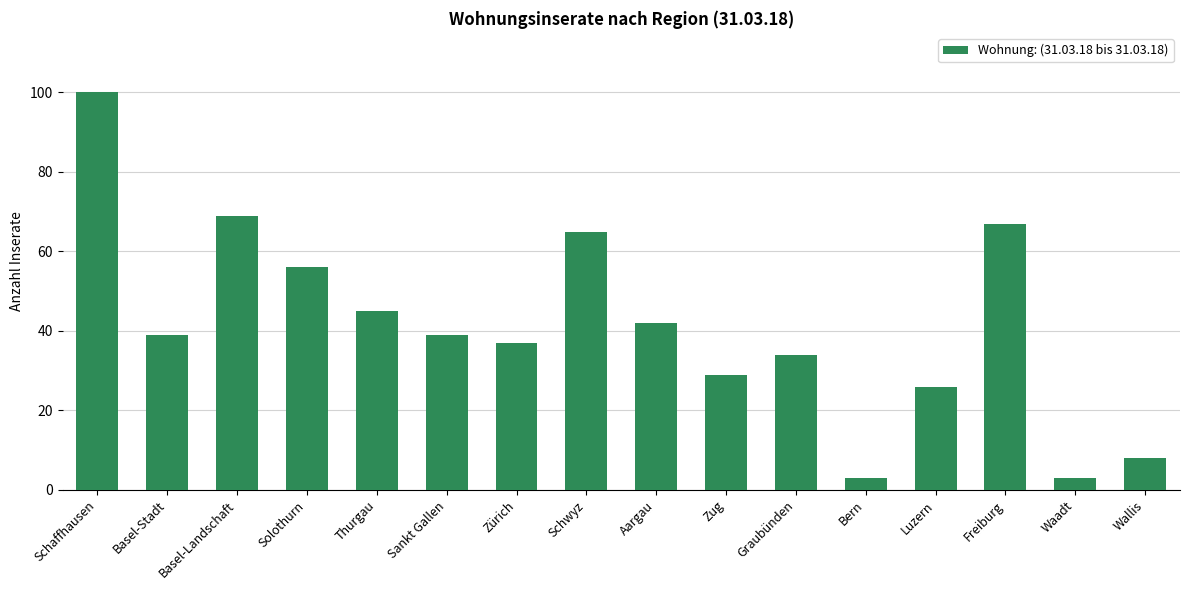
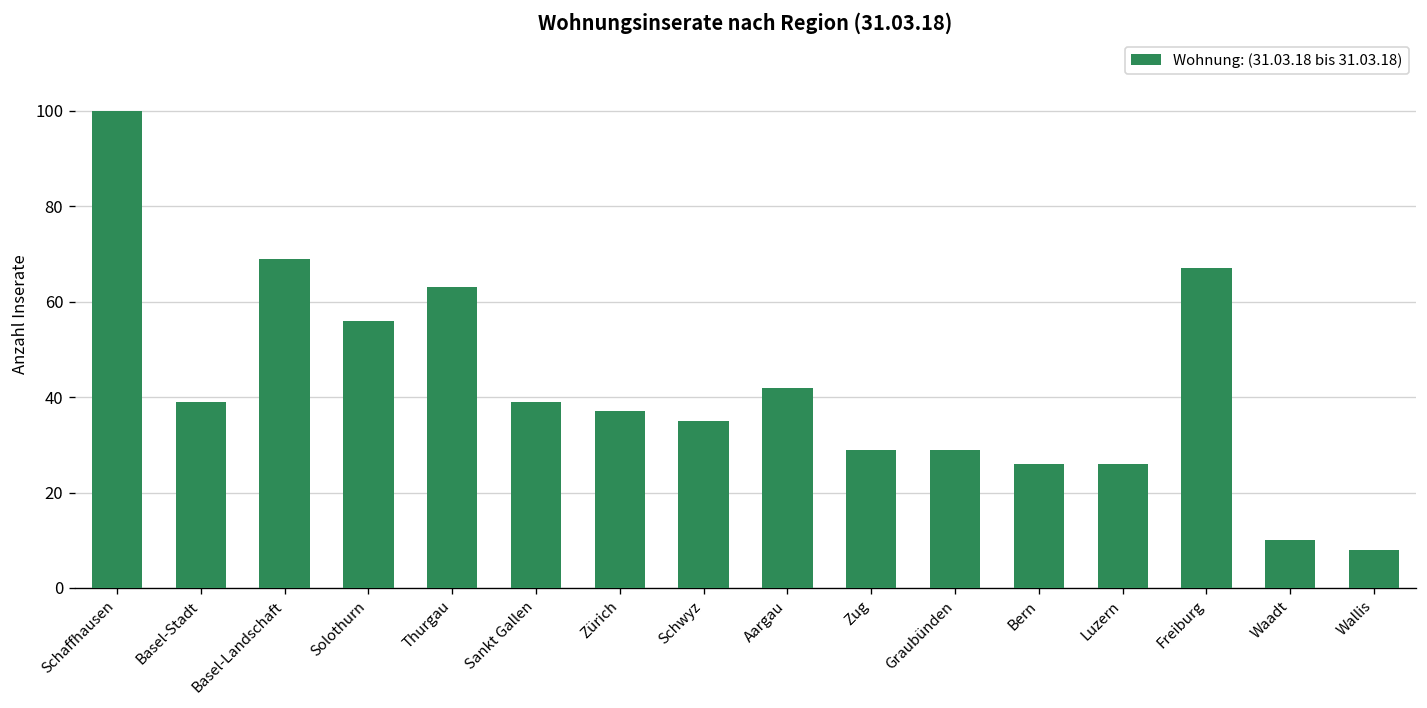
  {
    "Schaffhausen": 100,
    "Basel-Stadt": 39,
    "Basel-Landschaft": 69,
    "Solothurn": 56,
-   "Thurgau": 45,
+   "Thurgau": 63,
    "Sankt Gallen": 39,
    "Zürich": 37,
-   "Schwyz": 65,
+   "Schwyz": 35,
    "Aargau": 42,
    "Zug": 29,
-   "Graubünden": 34,
-   "Bern": 3,
+   "Graubünden": 29,
+   "Bern": 26,
    "Luzern": 26,
    "Freiburg": 67,
-   "Waadt": 3,
+   "Waadt": 10,
    "Wallis": 8
  }
